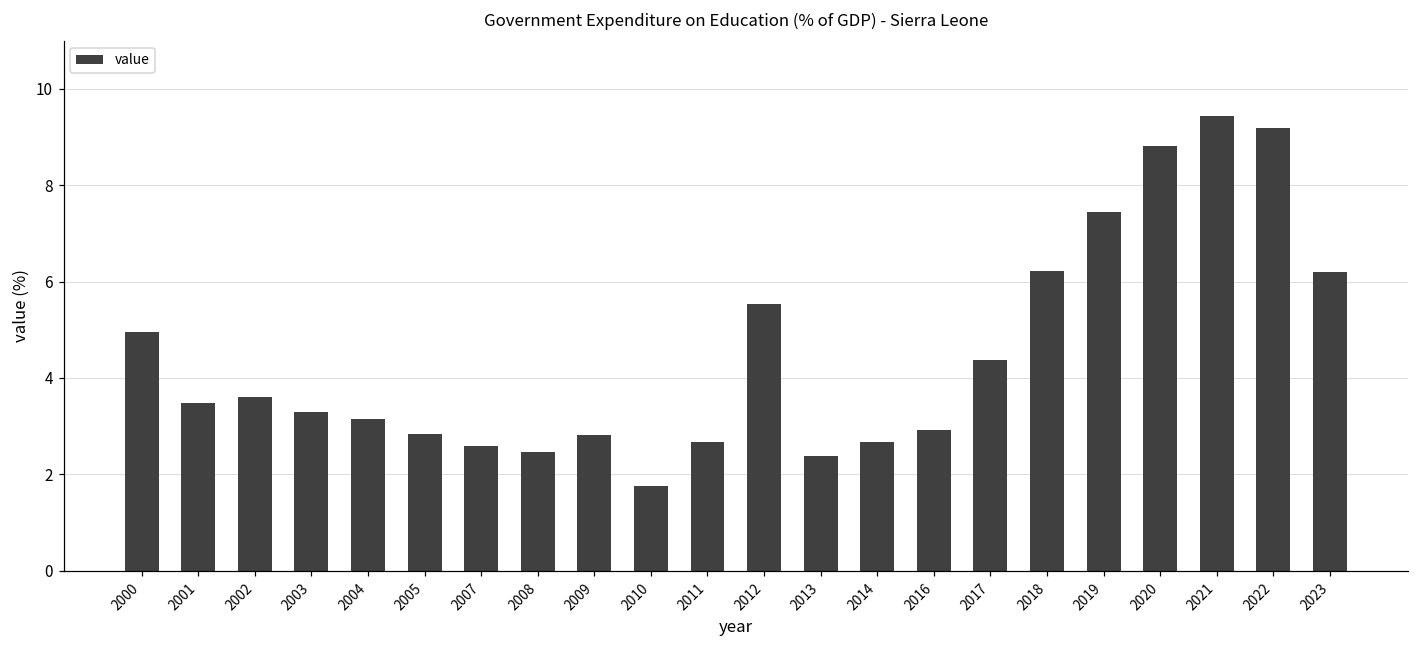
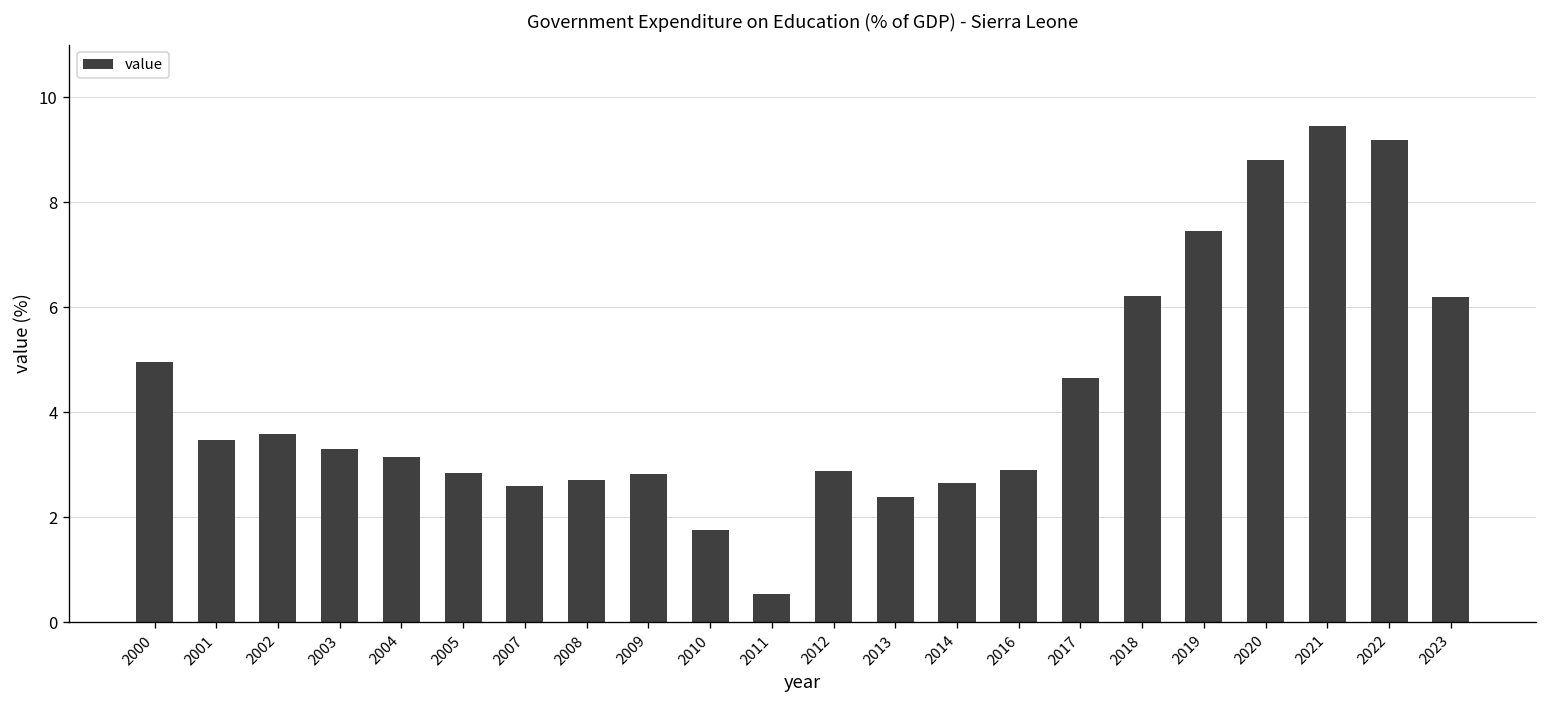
  {
    "2000": 4.9,
    "2001": 3.5,
    "2002": 3.6,
    "2003": 3.3,
    "2004": 3.1,
    "2005": 2.8,
    "2007": 2.6,
-   "2008": 2.5,
+   "2008": 2.7,
    "2009": 2.8,
    "2010": 1.8,
-   "2011": 2.7,
-   "2012": 5.5,
+   "2011": 0.5,
+   "2012": 2.9,
    "2013": 2.4,
    "2014": 2.7,
    "2016": 2.9,
-   "2017": 4.4,
+   "2017": 4.7,
    "2018": 6.2,
    "2019": 7.4,
    "2020": 8.8,
    "2021": 9.4,
    "2022": 9.2,
    "2023": 6.2
  }
